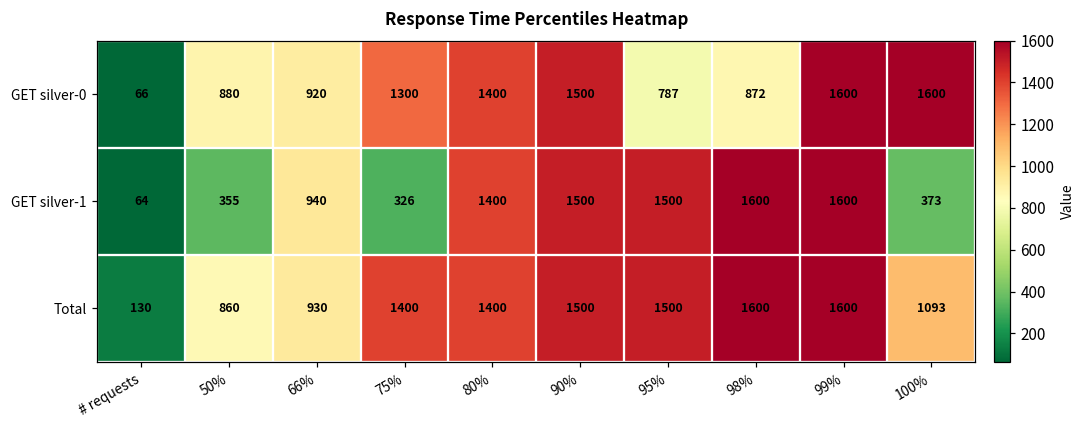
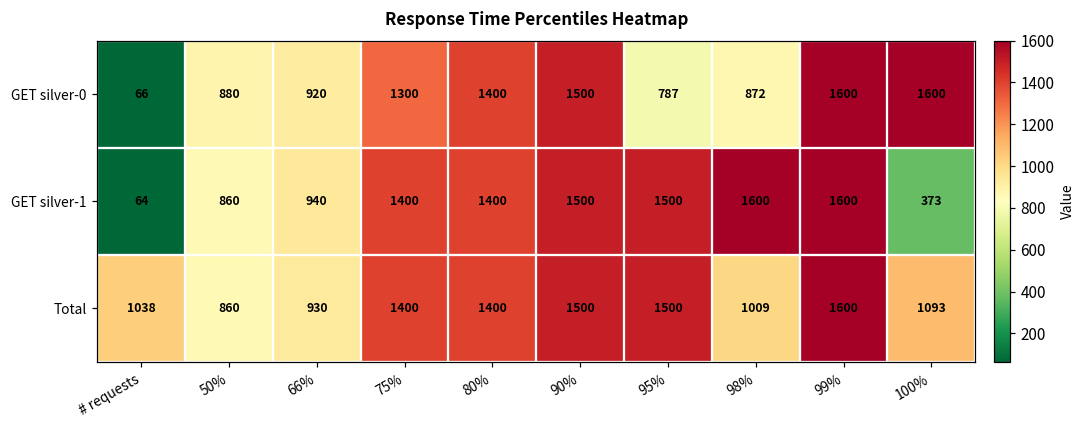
  {
    "GET silver-0": {
      "# requests": 66,
      "50%": 880,
      "66%": 920,
      "75%": 1300,
      "80%": 1400,
      "90%": 1500,
      "95%": 787,
      "98%": 872,
      "99%": 1600,
      "100%": 1600
    },
    "GET silver-1": {
      "# requests": 64,
-     "50%": 355,
+     "50%": 860,
      "66%": 940,
-     "75%": 326,
+     "75%": 1400,
      "80%": 1400,
      "90%": 1500,
      "95%": 1500,
      "98%": 1600,
      "99%": 1600,
      "100%": 373
    },
    "Total": {
-     "# requests": 130,
+     "# requests": 1038,
      "50%": 860,
      "66%": 930,
      "75%": 1400,
      "80%": 1400,
      "90%": 1500,
      "95%": 1500,
-     "98%": 1600,
+     "98%": 1009,
      "99%": 1600,
      "100%": 1093
    }
  }
